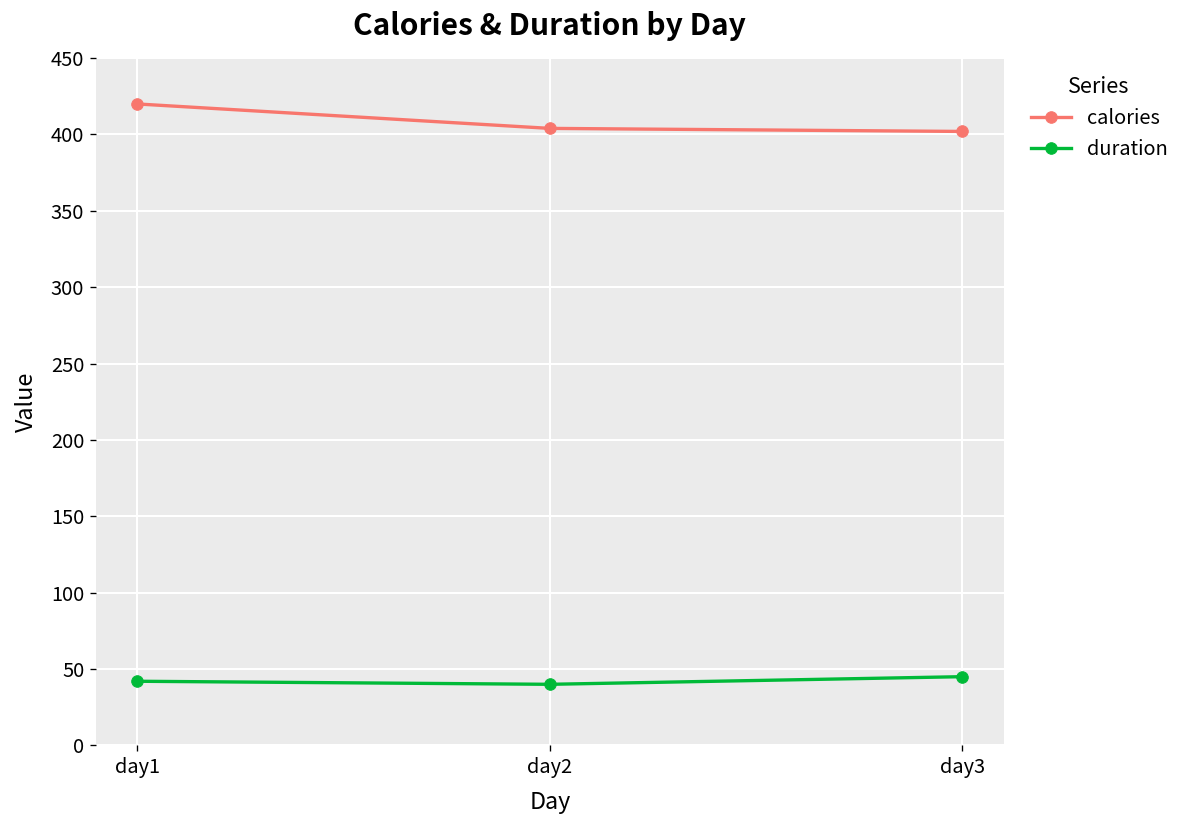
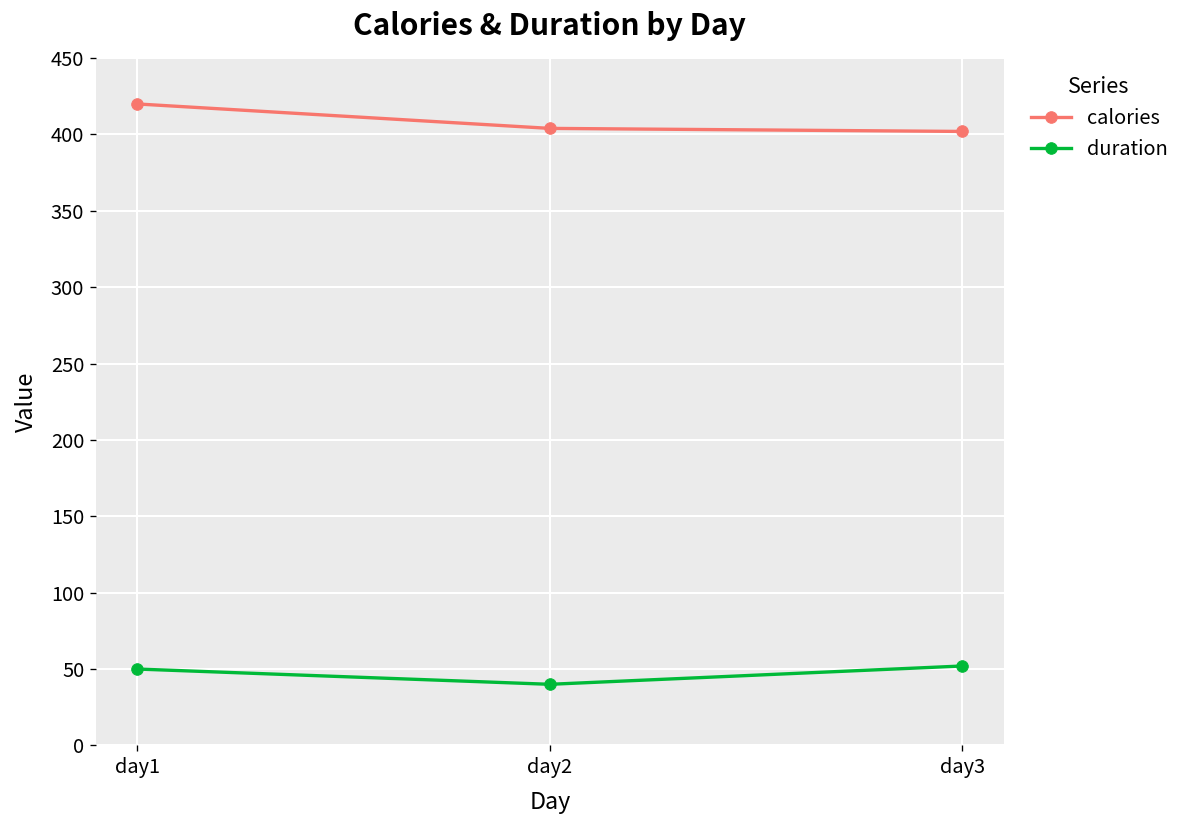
  {
    "calories": {
      "day1": 420,
      "day2": 404,
      "day3": 402
    },
    "duration": {
-     "day1": 42,
+     "day1": 50,
      "day2": 40,
-     "day3": 45
+     "day3": 52
    }
  }
